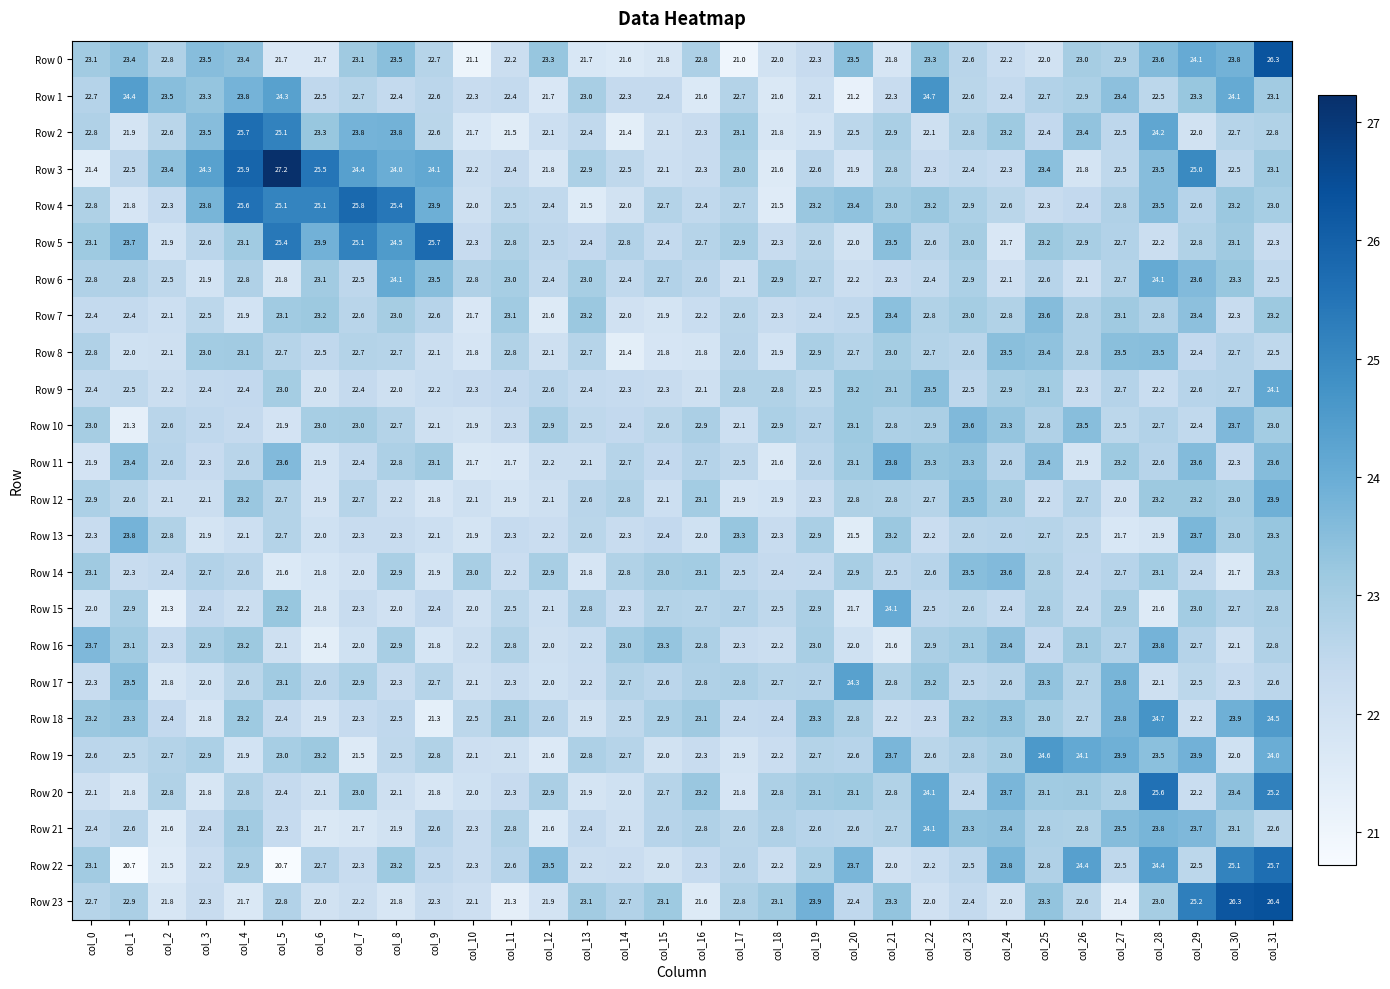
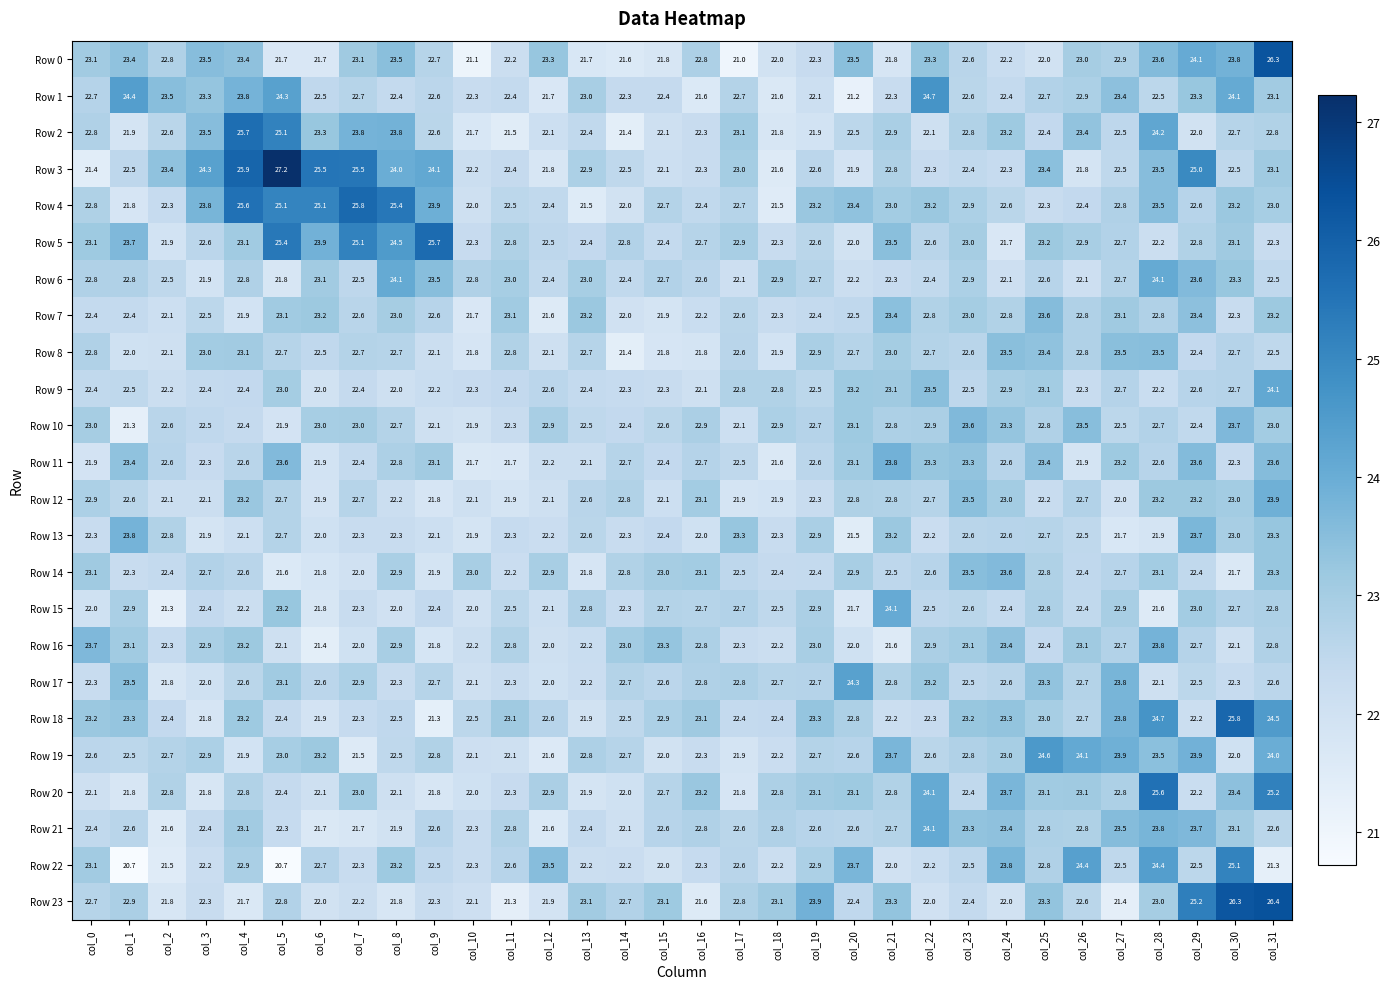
  {
    "Row 3": {
      "col_0": 21.4,
      "col_1": 22.5,
      "col_2": 23.4,
      "col_3": 24.3,
      "col_4": 25.9,
      "col_5": 27.2,
      "col_6": 25.5,
-     "col_7": 24.4,
+     "col_7": 25.5,
      "col_8": 24.0,
      "col_9": 24.1,
      "col_10": 22.2,
      "col_11": 22.4,
      "col_12": 21.8,
      "col_13": 22.9,
      "col_14": 22.5,
      "col_15": 22.1,
      "col_16": 22.3,
      "col_17": 23.0,
      "col_18": 21.6,
      "col_19": 22.6,
      "col_20": 21.9,
      "col_21": 22.8,
      "col_22": 22.3,
      "col_23": 22.4,
      "col_24": 22.3,
      "col_25": 23.4,
      "col_26": 21.8,
      "col_27": 22.5,
      "col_28": 23.5,
      "col_29": 25.0,
      "col_30": 22.5,
      "col_31": 23.1
    },
    "Row 18": {
      "col_0": 23.2,
      "col_1": 23.3,
      "col_2": 22.4,
      "col_3": 21.8,
      "col_4": 23.2,
      "col_5": 22.4,
      "col_6": 21.9,
      "col_7": 22.3,
      "col_8": 22.5,
      "col_9": 21.3,
      "col_10": 22.5,
      "col_11": 23.1,
      "col_12": 22.6,
      "col_13": 21.9,
      "col_14": 22.5,
      "col_15": 22.9,
      "col_16": 23.1,
      "col_17": 22.4,
      "col_18": 22.4,
      "col_19": 23.3,
      "col_20": 22.8,
      "col_21": 22.2,
      "col_22": 22.3,
      "col_23": 23.2,
      "col_24": 23.3,
      "col_25": 23.0,
      "col_26": 22.7,
      "col_27": 23.8,
      "col_28": 24.7,
      "col_29": 22.2,
-     "col_30": 23.9,
+     "col_30": 25.8,
      "col_31": 24.5
    },
    "Row 22": {
      "col_0": 23.1,
      "col_1": 20.7,
      "col_2": 21.5,
      "col_3": 22.2,
      "col_4": 22.9,
      "col_5": 20.7,
      "col_6": 22.7,
      "col_7": 22.3,
      "col_8": 23.2,
      "col_9": 22.5,
      "col_10": 22.3,
      "col_11": 22.6,
      "col_12": 23.5,
      "col_13": 22.2,
      "col_14": 22.2,
      "col_15": 22.0,
      "col_16": 22.3,
      "col_17": 22.6,
      "col_18": 22.2,
      "col_19": 22.9,
      "col_20": 23.7,
      "col_21": 22.0,
      "col_22": 22.2,
      "col_23": 22.5,
      "col_24": 23.8,
      "col_25": 22.8,
      "col_26": 24.4,
      "col_27": 22.5,
      "col_28": 24.4,
      "col_29": 22.5,
      "col_30": 25.1,
-     "col_31": 25.7
+     "col_31": 21.3
    }
  }
